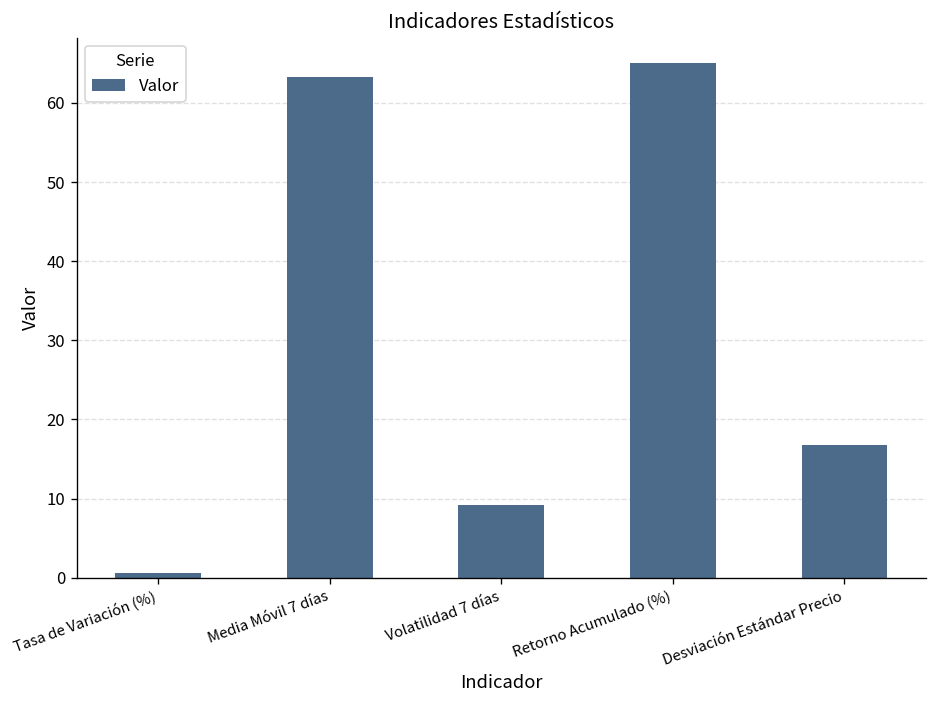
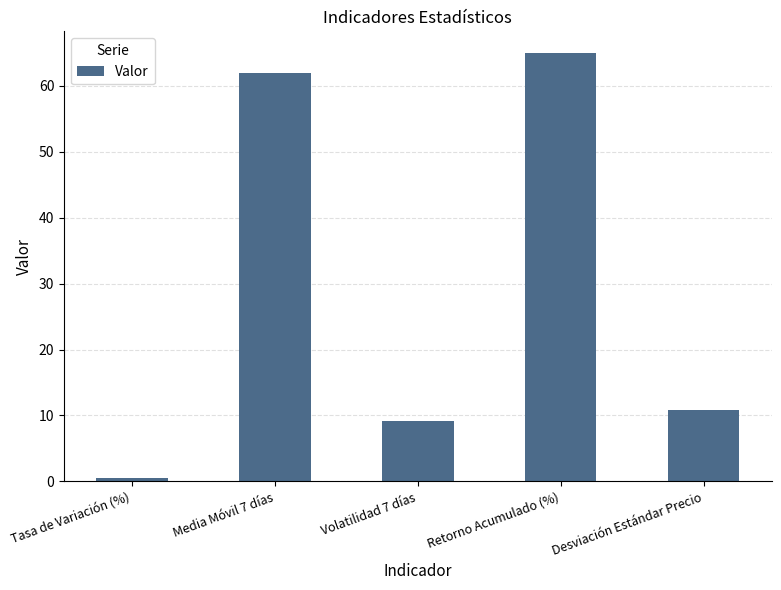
  {
    "Tasa de Variación (%)": 1,
-   "Media Móvil 7 días": 63,
+   "Media Móvil 7 días": 62,
    "Volatilidad 7 días": 9,
    "Retorno Acumulado (%)": 65,
-   "Desviación Estándar Precio": 17
+   "Desviación Estándar Precio": 11
  }
